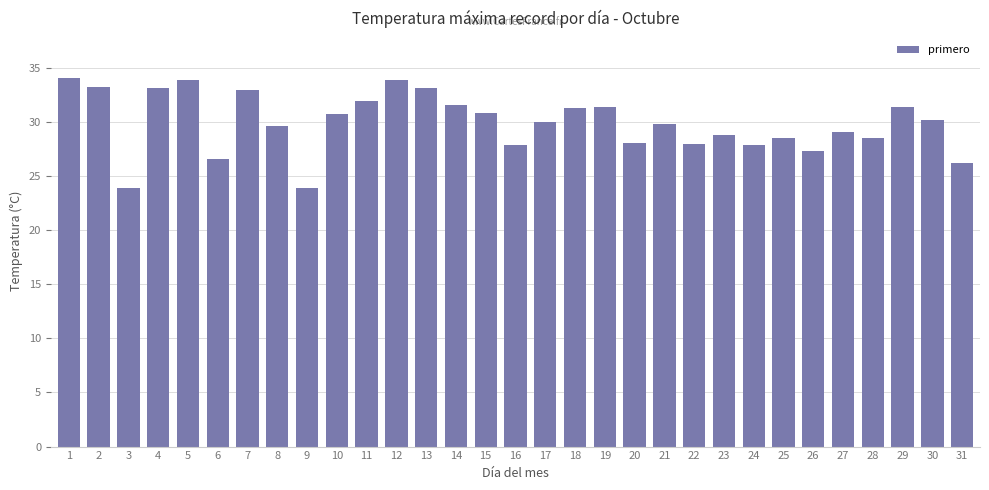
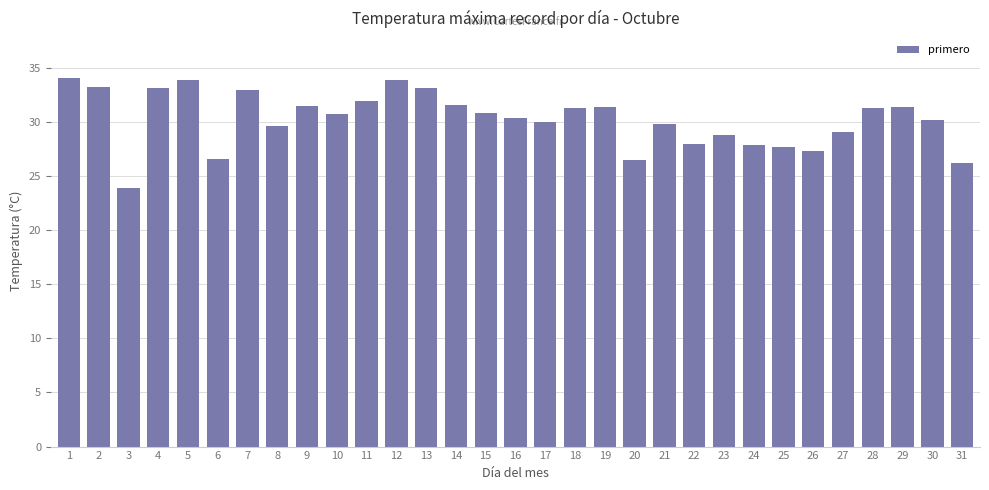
  {
    "1": 34.1,
    "2": 33.2,
    "3": 23.9,
    "4": 33.1,
    "5": 33.9,
    "6": 26.6,
    "7": 33.0,
    "8": 29.6,
-   "9": 23.9,
+   "9": 31.5,
    "10": 30.7,
    "11": 31.9,
    "12": 33.9,
    "13": 33.1,
    "14": 31.6,
    "15": 30.8,
-   "16": 27.9,
+   "16": 30.4,
    "17": 30.0,
    "18": 31.3,
    "19": 31.4,
-   "20": 28.1,
+   "20": 26.5,
    "21": 29.8,
    "22": 28.0,
    "23": 28.8,
    "24": 27.9,
-   "25": 28.5,
+   "25": 27.7,
    "26": 27.3,
    "27": 29.1,
-   "28": 28.5,
+   "28": 31.3,
    "29": 31.4,
    "30": 30.2,
    "31": 26.2
  }
